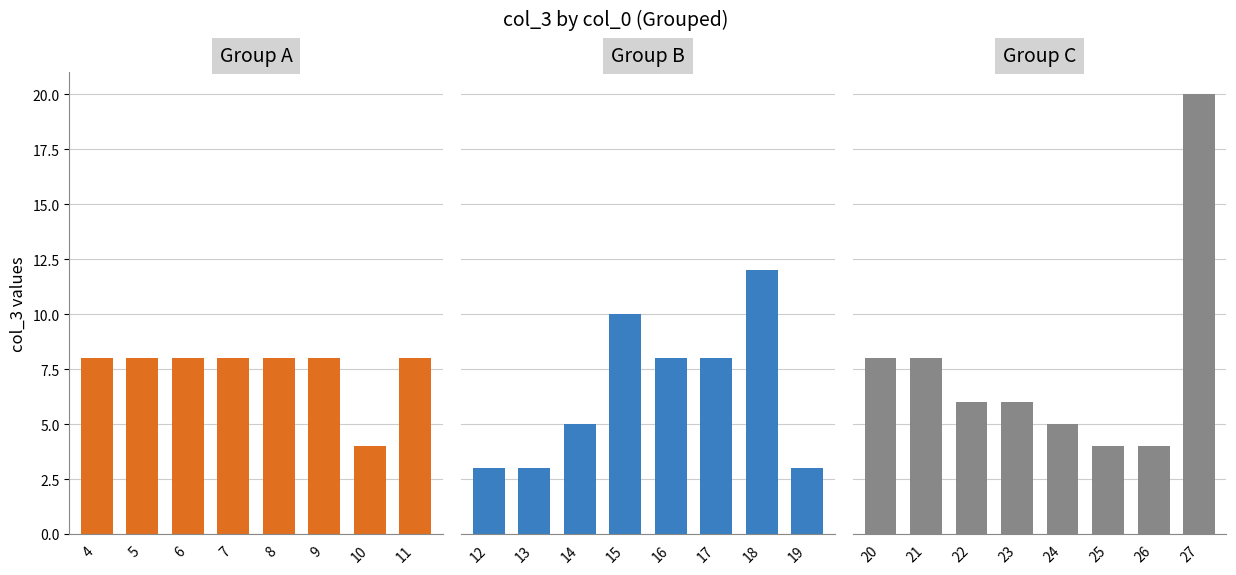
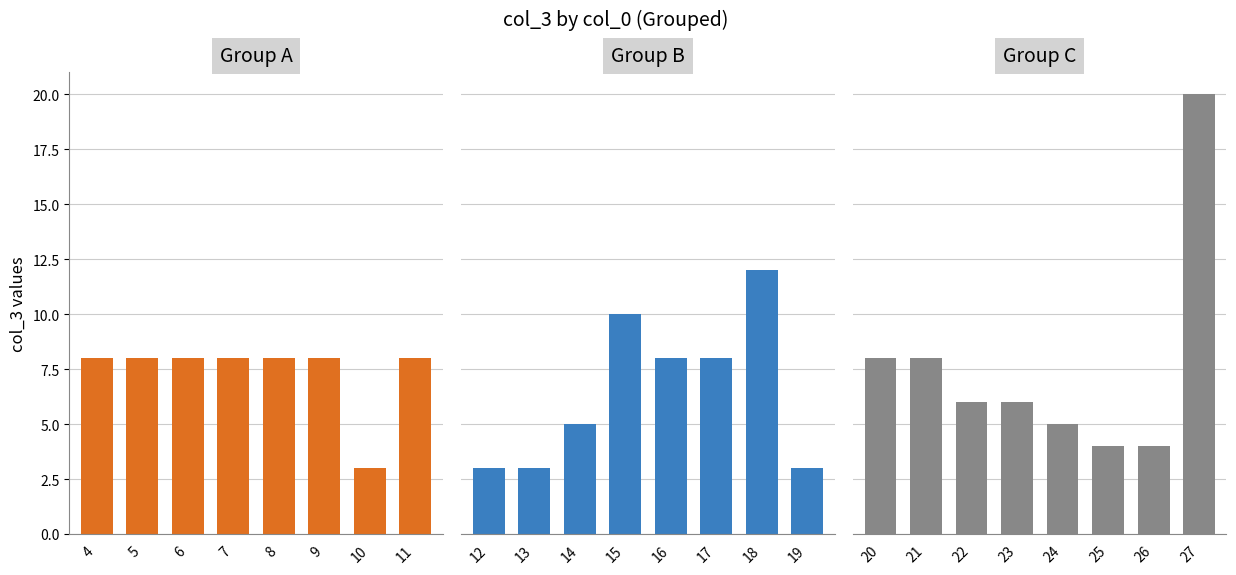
  {
    "Group A": {
      "4": 8,
      "5": 8,
      "6": 8,
      "7": 8,
      "8": 8,
      "9": 8,
-     "10": 4,
+     "10": 3,
      "11": 8
    }
  }
